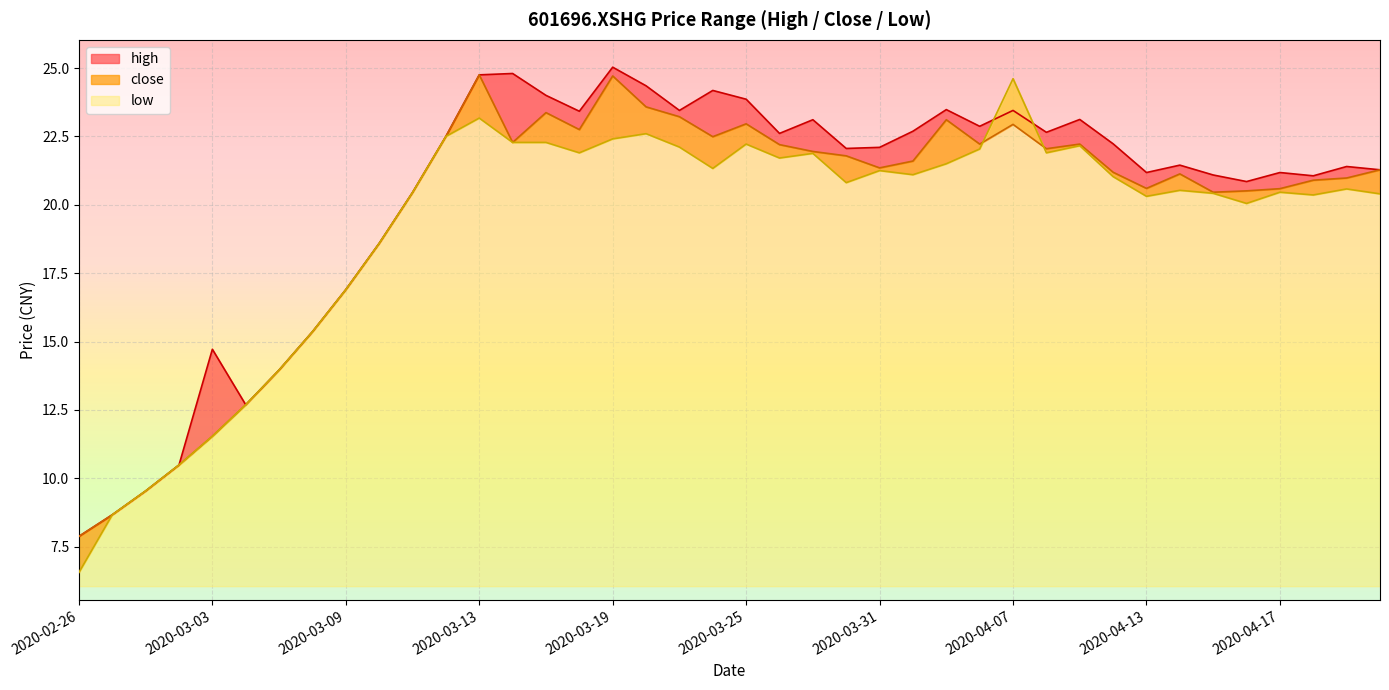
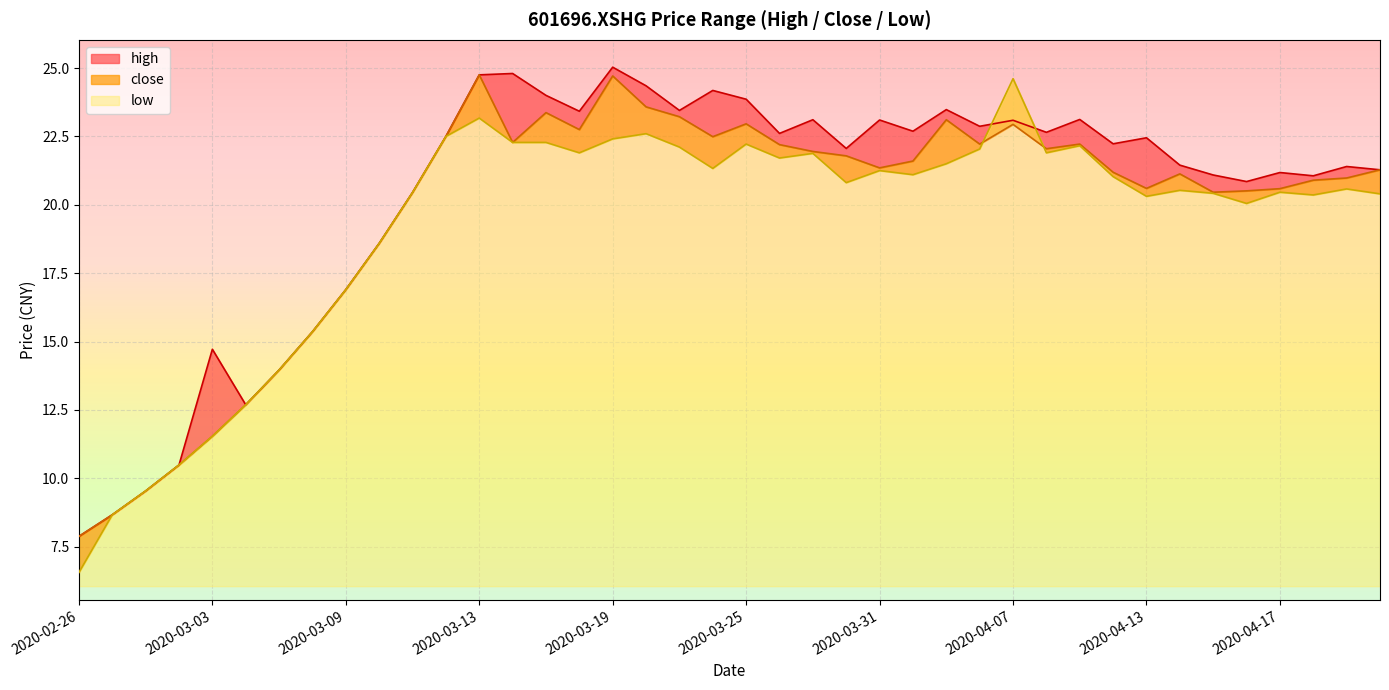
  {
    "high": {
      "2020-03-03": 14.7,
      "2020-03-19": 25.0,
      "2020-03-25": 23.9,
-     "2020-03-31": 22.1,
-     "2020-04-07": 23.5,
-     "2020-04-13": 21.2,
+     "2020-03-31": 23.1,
+     "2020-04-07": 23.1,
+     "2020-04-13": 22.5,
      "2020-04-17": 21.2
    },
    "low": {
      "2020-02-26": 6.6,
      "2020-03-13": 23.2,
      "2020-03-19": 22.4,
      "2020-03-25": 22.2,
      "2020-03-31": 21.3,
      "2020-04-13": 20.3,
      "2020-04-17": 20.5
    }
  }
